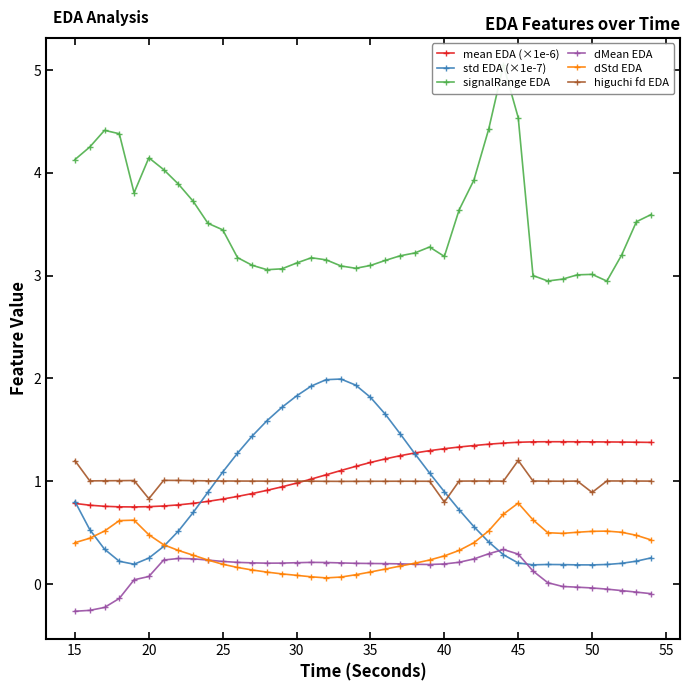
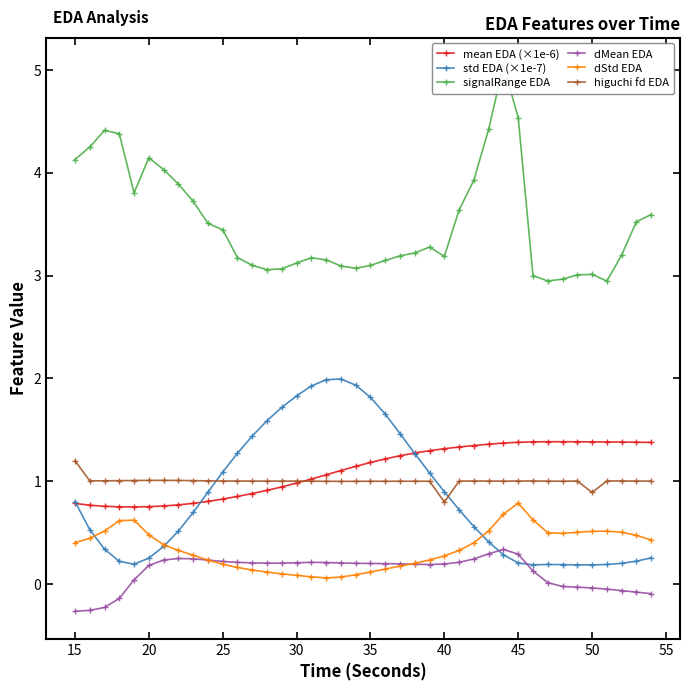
  {
    "mean EDA (×1e-6)": {
      "20": 0.75,
      "25": 0.83,
      "35": 1.18,
      "40": 1.32,
      "45": 1.38,
      "50": 1.38
    },
    "std EDA (×1e-7)": {
      "20": 0.25,
      "25": 1.09,
      "30": 1.83,
      "35": 1.82,
      "40": 0.90,
      "45": 0.21,
      "50": 0.19
    },
    "signalRange EDA": {
      "15": 4.13,
      "20": 4.14,
      "25": 3.44,
      "30": 3.12,
      "35": 3.10,
      "40": 3.19,
      "45": 4.53,
      "50": 3.01
    },
    "dMean EDA": {
      "15": -0.26,
-     "20": 0.07,
+     "20": 0.18,
      "25": 0.22,
      "30": 0.21,
      "35": 0.20,
      "40": 0.20,
      "45": 0.29,
      "50": -0.04
    },
    "dStd EDA": {
      "15": 0.40,
      "20": 0.48,
      "25": 0.19,
      "30": 0.09,
      "35": 0.12,
      "40": 0.27,
      "45": 0.79,
      "50": 0.51
    },
    "higuchi fd EDA": {
      "15": 1.20,
-     "20": 0.83,
+     "20": 1.01,
      "25": 1.00,
      "35": 1.00,
      "40": 0.80,
-     "45": 1.20,
+     "45": 1.00,
      "50": 0.89
    }
  }
